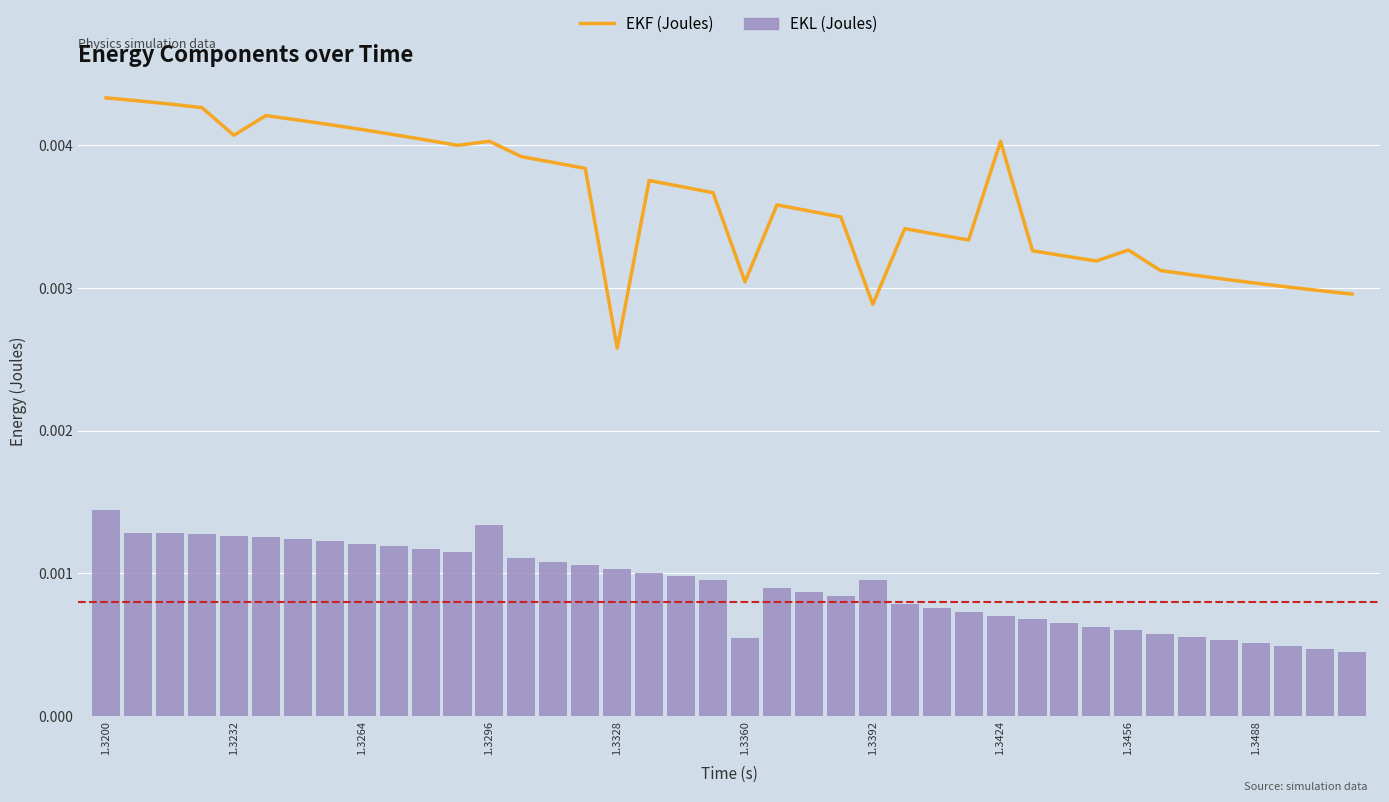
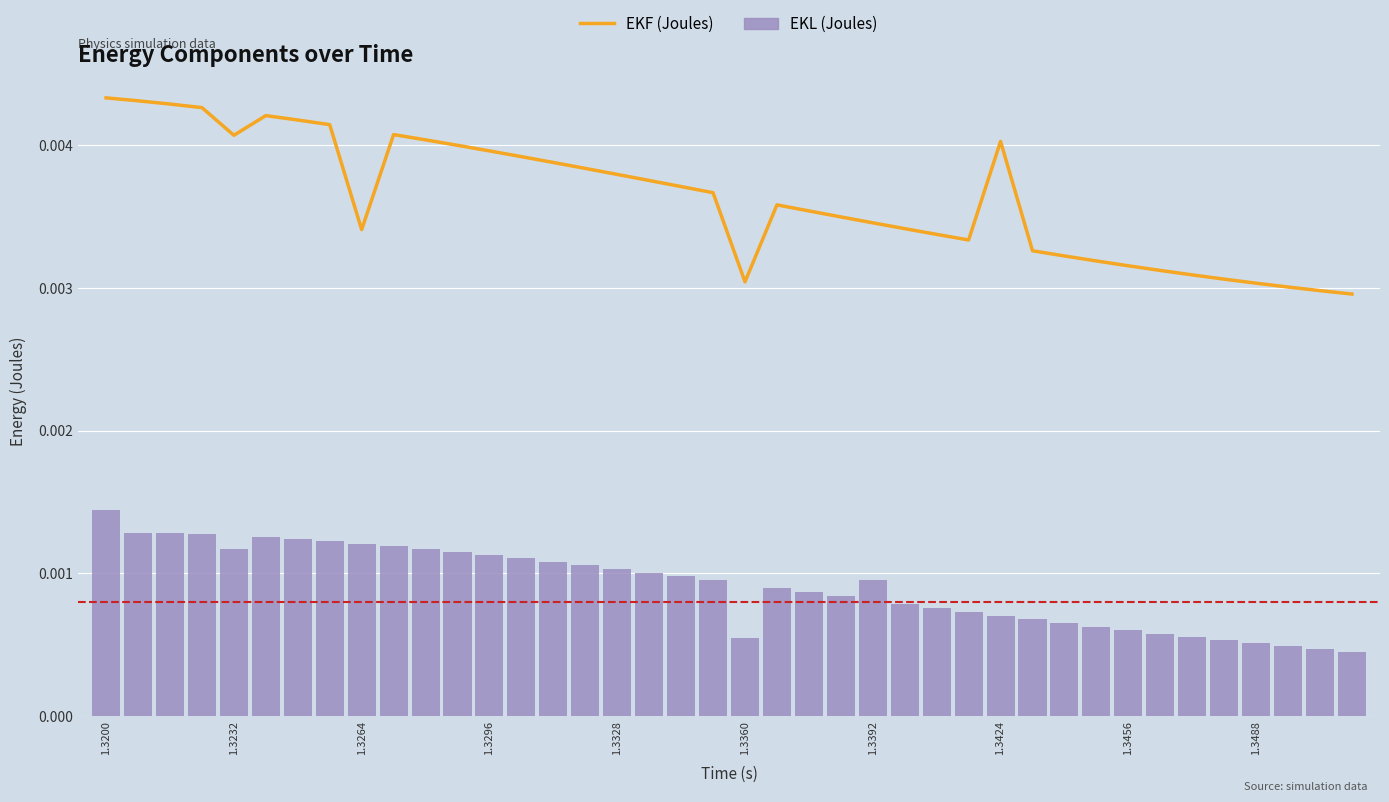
  {
    "EKF (Joules)": {
      "1.3200": 0.00433,
      "1.3232": 0.00407,
-     "1.3264": 0.00411,
-     "1.3296": 0.00403,
-     "1.3328": 0.00258,
+     "1.3264": 0.00341,
+     "1.3296": 0.00396,
+     "1.3328": 0.00380,
      "1.3360": 0.00304,
-     "1.3392": 0.00288,
+     "1.3392": 0.00346,
      "1.3424": 0.00403,
-     "1.3456": 0.00327,
+     "1.3456": 0.00315,
      "1.3488": 0.00303
    },
    "EKL (Joules)": {
      "1.3200": 0.00144,
-     "1.3232": 0.00126,
+     "1.3232": 0.00117,
      "1.3264": 0.00121,
-     "1.3296": 0.00134,
+     "1.3296": 0.00113,
      "1.3328": 0.00103,
      "1.3360": 0.00055,
      "1.3392": 0.00095,
      "1.3424": 0.00070,
      "1.3456": 0.00060,
      "1.3488": 0.00051
    }
  }
